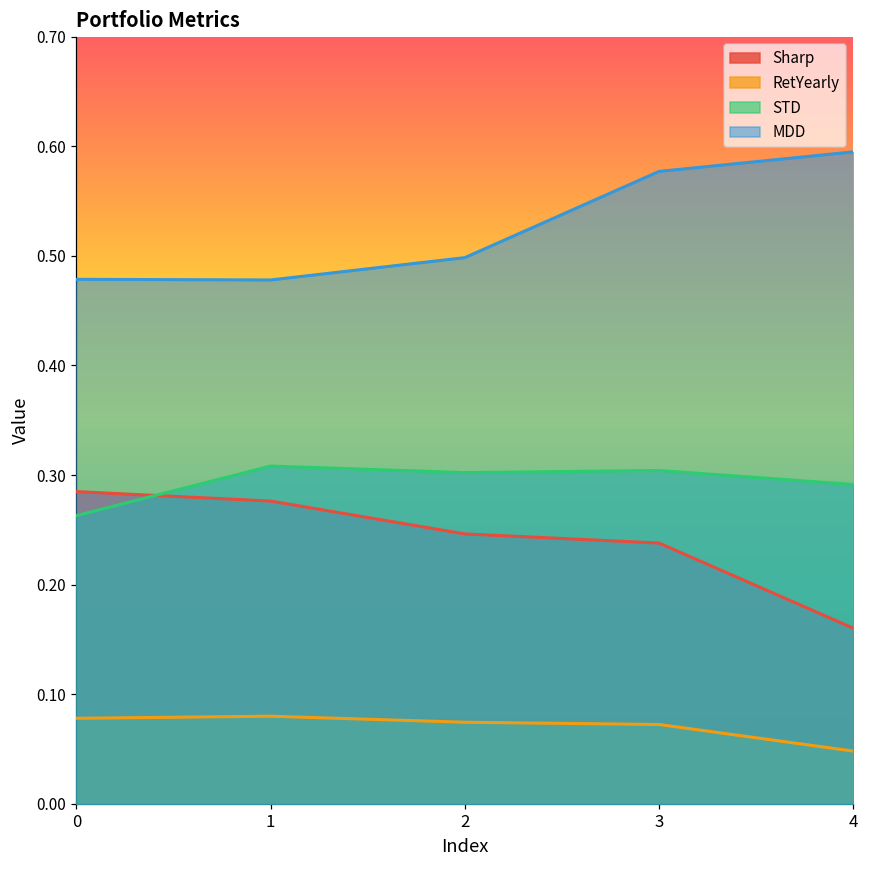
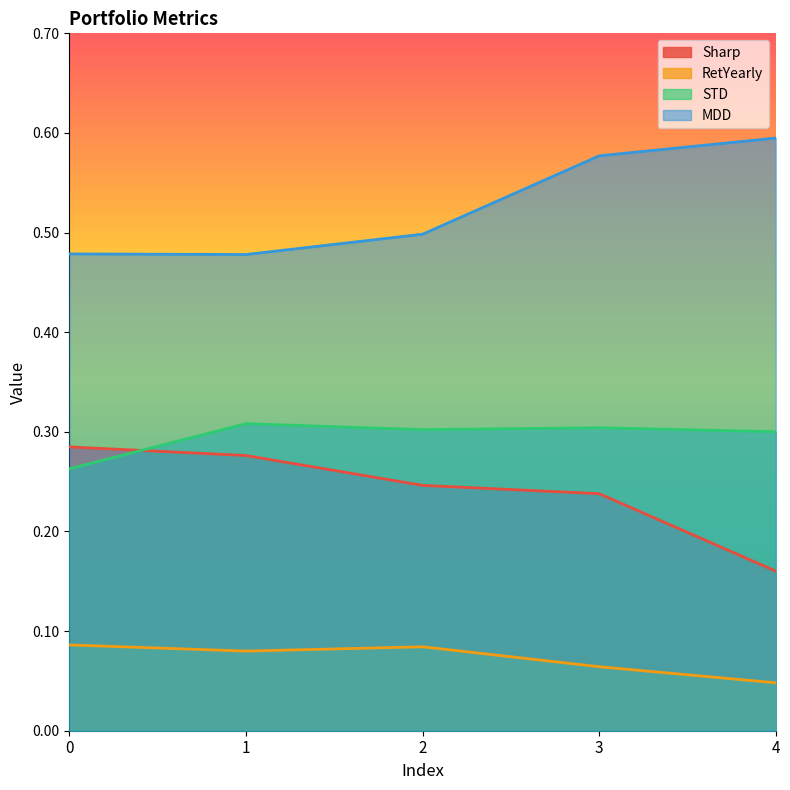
  {
    "Sharp": {
      "0": 0.28,
      "1": 0.28,
      "2": 0.25,
      "3": 0.24,
      "4": 0.16
    },
    "RetYearly": {
-     "0": 0.08,
+     "0": 0.09,
      "1": 0.08,
-     "2": 0.07,
-     "3": 0.07,
+     "2": 0.08,
+     "3": 0.06,
      "4": 0.05
    },
    "STD": {
      "0": 0.26,
      "1": 0.31,
      "2": 0.30,
      "3": 0.30,
-     "4": 0.29
+     "4": 0.30
    },
    "MDD": {
      "0": 0.48,
      "1": 0.48,
      "2": 0.50,
      "3": 0.58,
      "4": 0.59
    }
  }
